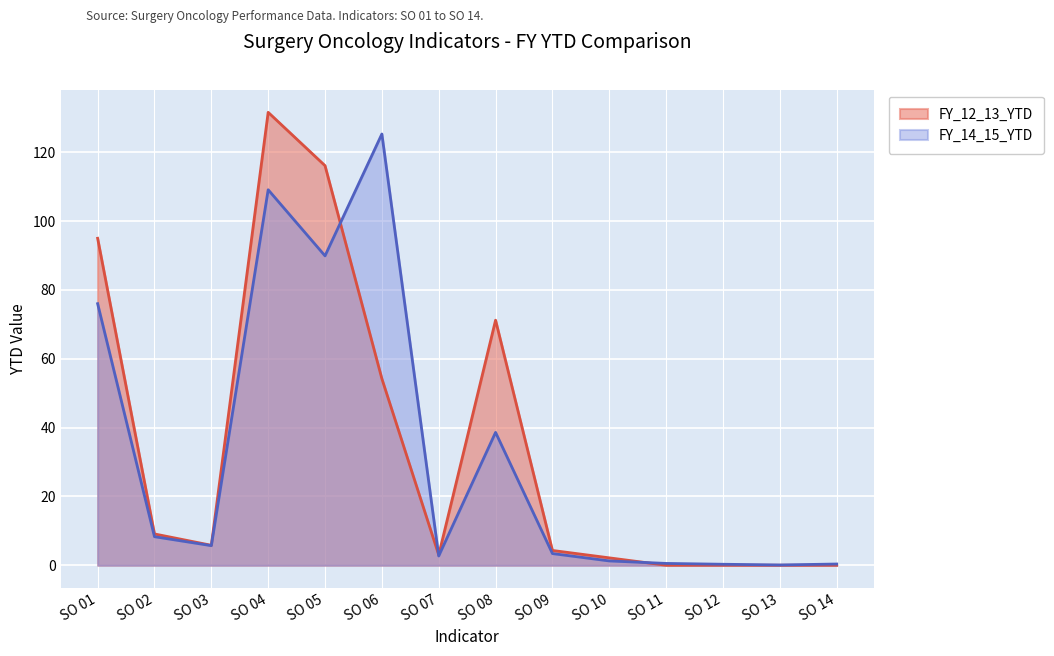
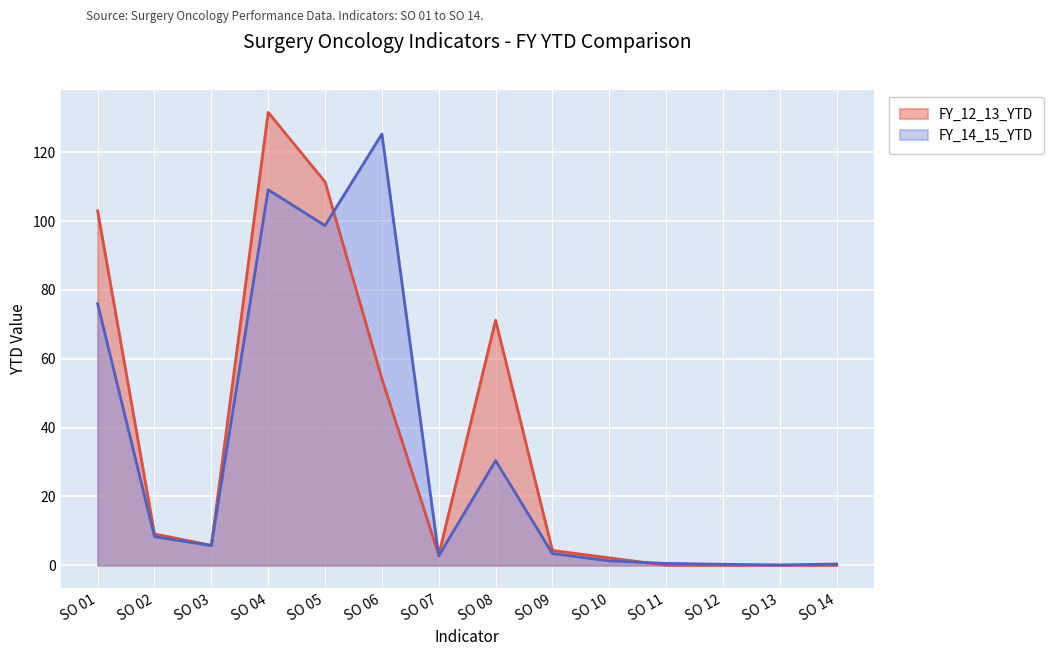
  {
    "FY_12_13_YTD": {
-     "SO 01": 95,
+     "SO 01": 103,
      "SO 02": 9,
      "SO 04": 132,
-     "SO 05": 116,
+     "SO 05": 111,
      "SO 06": 54,
      "SO 08": 71,
      "SO 09": 4,
      "SO 10": 2
    },
    "FY_14_15_YTD": {
      "SO 01": 76,
      "SO 02": 8,
      "SO 04": 109,
-     "SO 05": 90,
+     "SO 05": 99,
      "SO 06": 125,
-     "SO 08": 39,
+     "SO 08": 30,
      "SO 09": 3,
      "SO 10": 1
    }
  }
